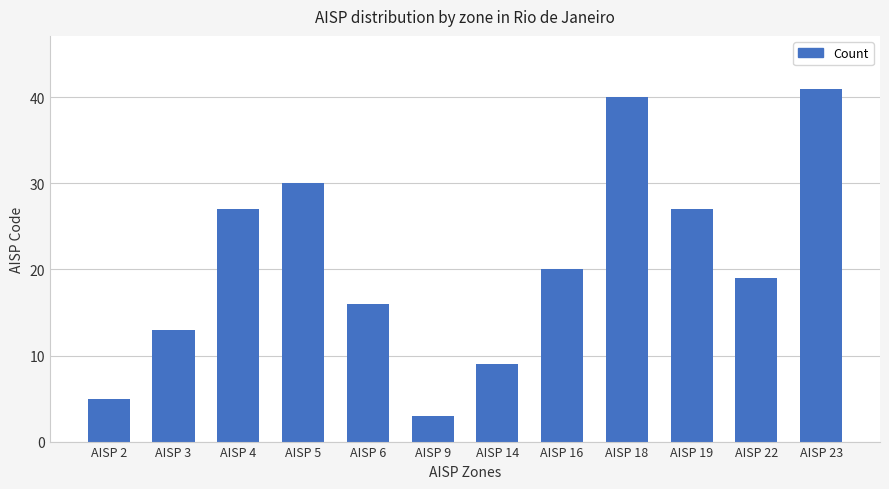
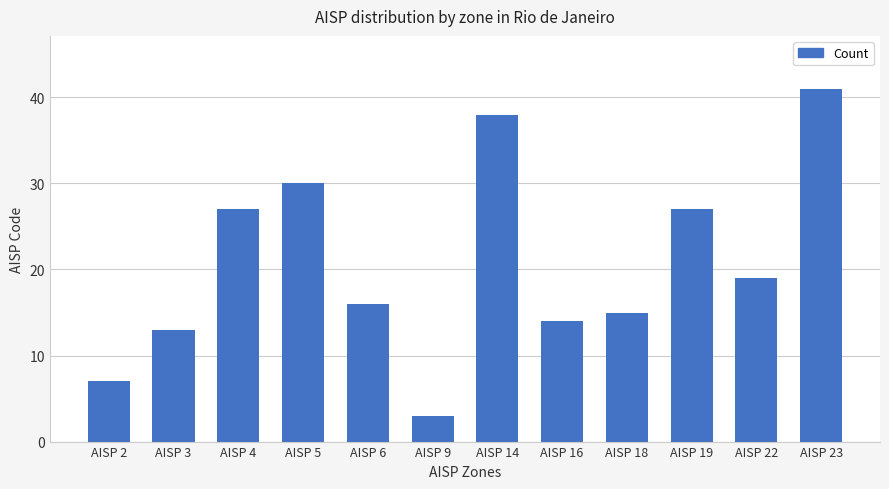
  {
-   "AISP 2": 5,
+   "AISP 2": 7,
    "AISP 3": 13,
    "AISP 4": 27,
    "AISP 5": 30,
    "AISP 6": 16,
    "AISP 9": 3,
-   "AISP 14": 9,
-   "AISP 16": 20,
-   "AISP 18": 40,
+   "AISP 14": 38,
+   "AISP 16": 14,
+   "AISP 18": 15,
    "AISP 19": 27,
    "AISP 22": 19,
    "AISP 23": 41
  }
